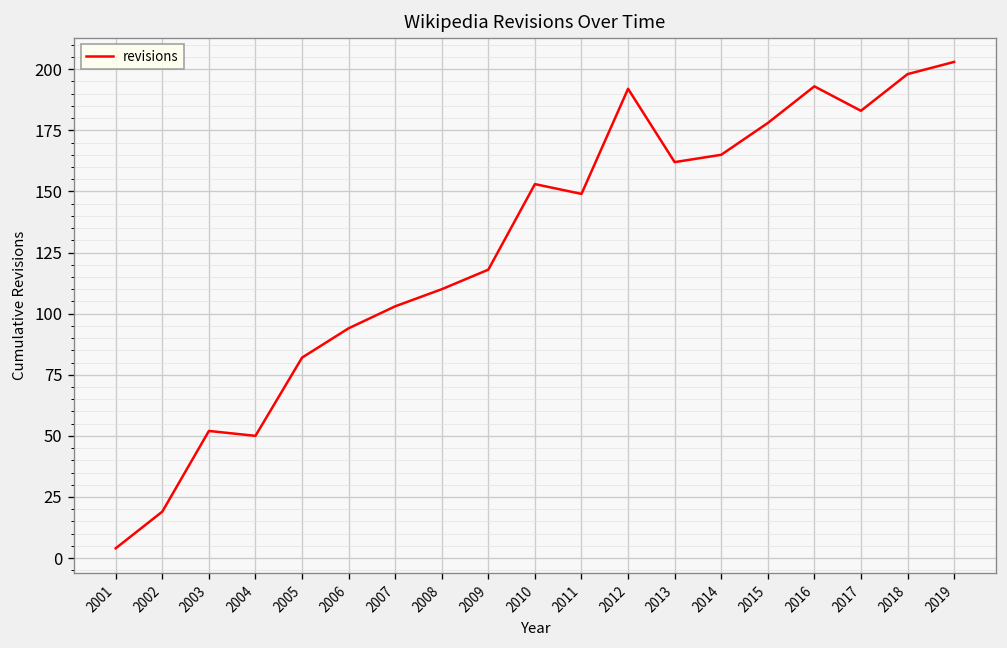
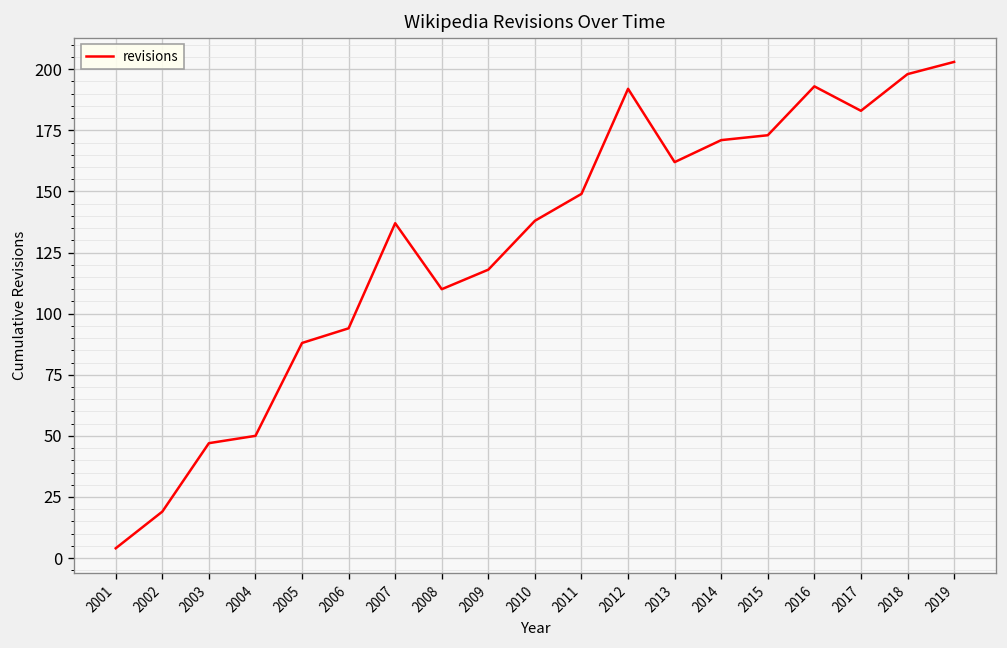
  {
    "2001": 4,
    "2002": 19,
-   "2003": 52,
+   "2003": 47,
    "2004": 50,
-   "2005": 82,
+   "2005": 88,
    "2006": 94,
-   "2007": 103,
+   "2007": 137,
    "2008": 110,
    "2009": 118,
-   "2010": 153,
+   "2010": 138,
    "2011": 149,
    "2012": 192,
    "2013": 162,
-   "2014": 165,
-   "2015": 178,
+   "2014": 171,
+   "2015": 173,
    "2016": 193,
    "2017": 183,
    "2018": 198,
    "2019": 203
  }
